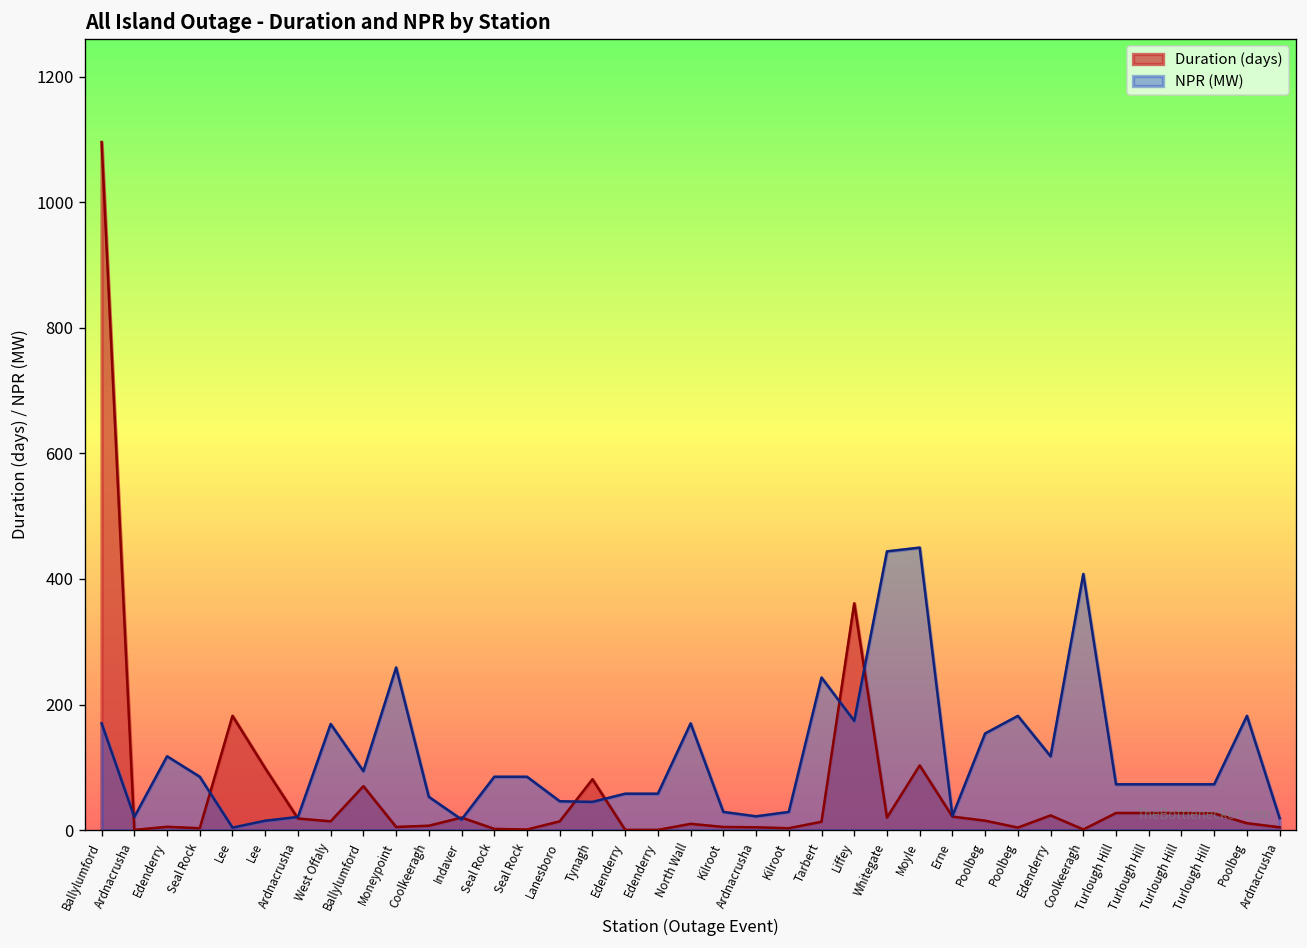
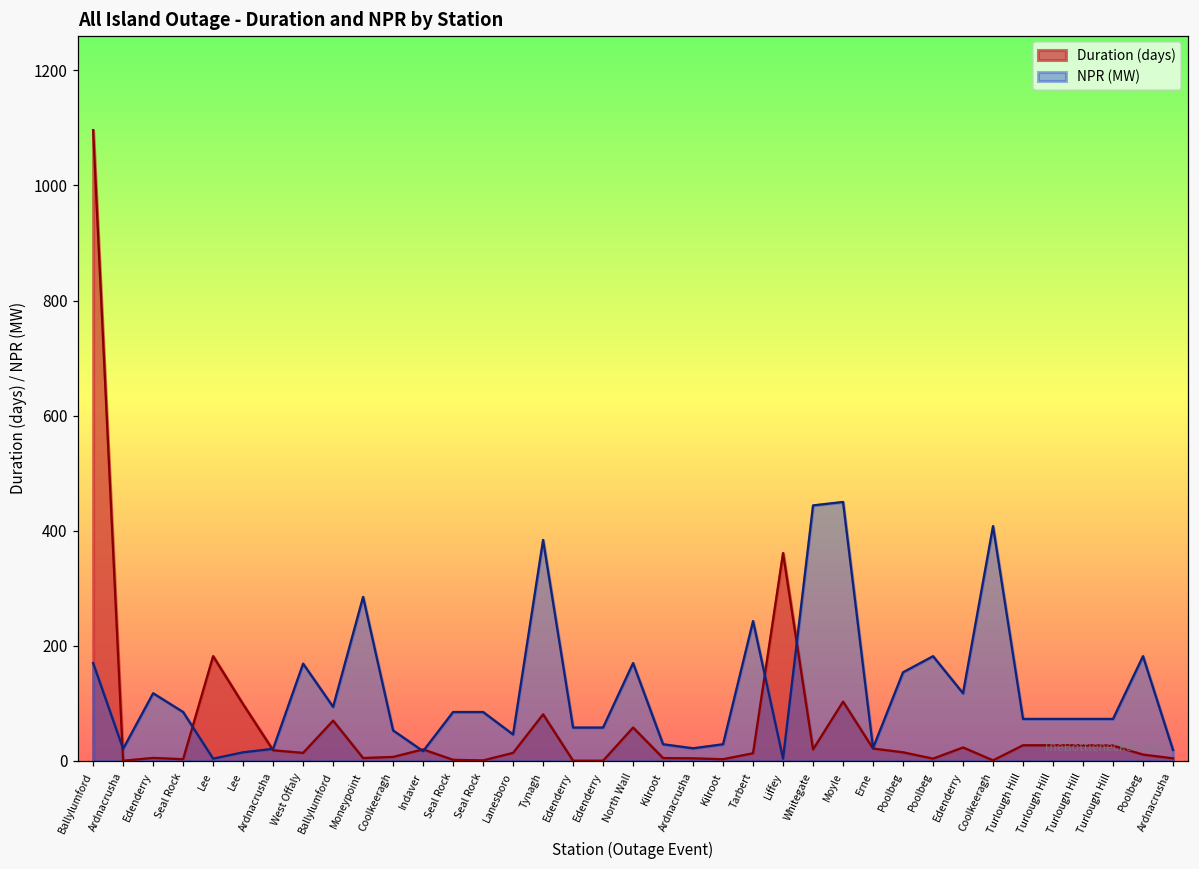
  {
    "Duration (days)": {
      "West Offaly": 10,
      "Moneypoint": 10,
      "Lanesboro": 10,
      "Tynagh": 80,
-     "North Wall": 10,
+     "North Wall": 60,
      "Tarbert": 10,
      "Liffey": 360,
      "Whitegate": 20,
      "Moyle": 100
    },
    "NPR (MW)": {
      "West Offaly": 170,
-     "Moneypoint": 260,
+     "Moneypoint": 290,
      "Lanesboro": 50,
-     "Tynagh": 50,
+     "Tynagh": 380,
      "North Wall": 170,
      "Tarbert": 240,
-     "Liffey": 170,
+     "Liffey": 0,
      "Whitegate": 440,
      "Moyle": 450
    }
  }
